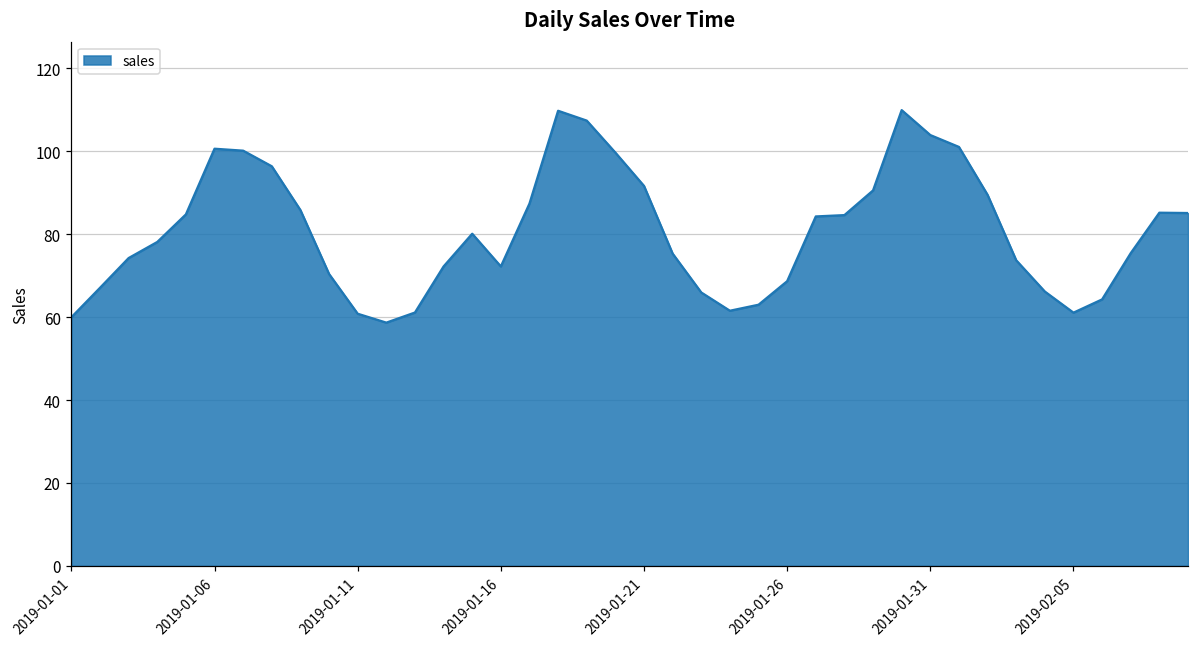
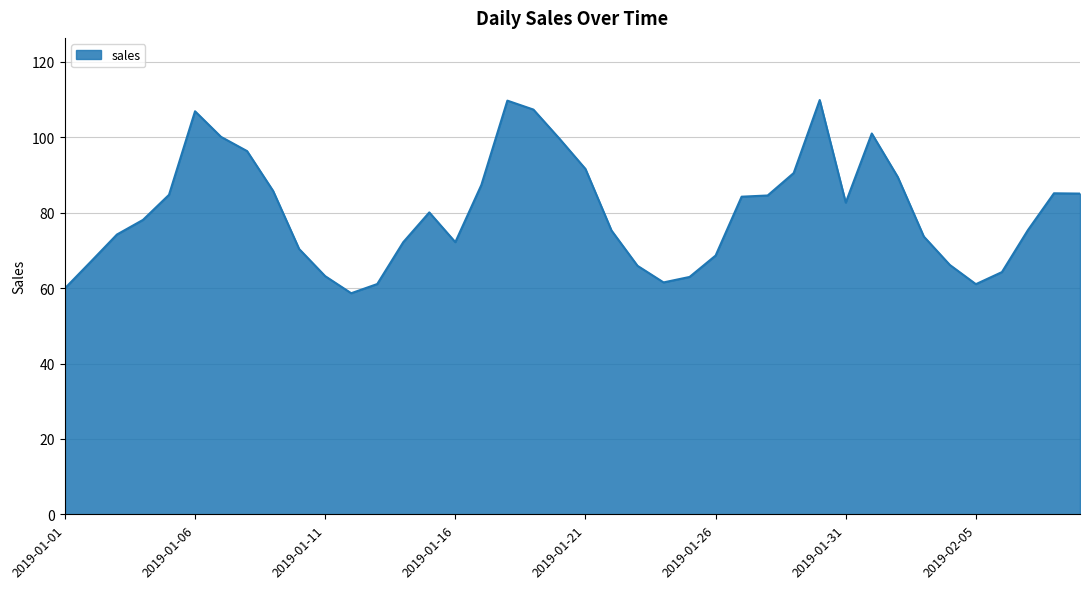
  {
    "2019-01-01": 60,
-   "2019-01-06": 101,
-   "2019-01-11": 61,
+   "2019-01-06": 107,
+   "2019-01-11": 63,
    "2019-01-16": 72,
    "2019-01-21": 92,
    "2019-01-26": 69,
-   "2019-01-31": 104,
+   "2019-01-31": 83,
    "2019-02-05": 61
  }
